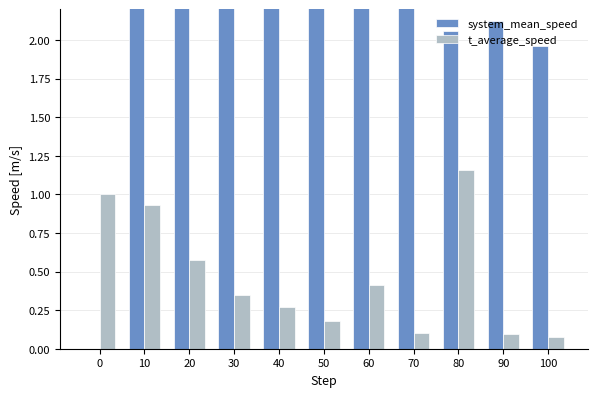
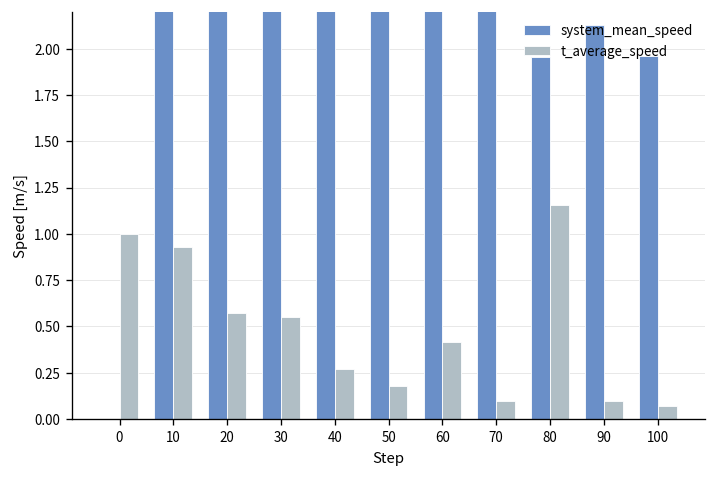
  {
    "system_mean_speed": {
      "0": 0.00,
-     "80": 2.06,
+     "80": 1.95,
      "90": 2.13,
      "100": 1.96
    },
    "t_average_speed": {
      "0": 1.00,
      "10": 0.93,
      "20": 0.58,
-     "30": 0.35,
+     "30": 0.55,
      "40": 0.27,
      "50": 0.18,
      "60": 0.42,
      "70": 0.10,
      "80": 1.16,
      "90": 0.10,
      "100": 0.07
    }
  }
